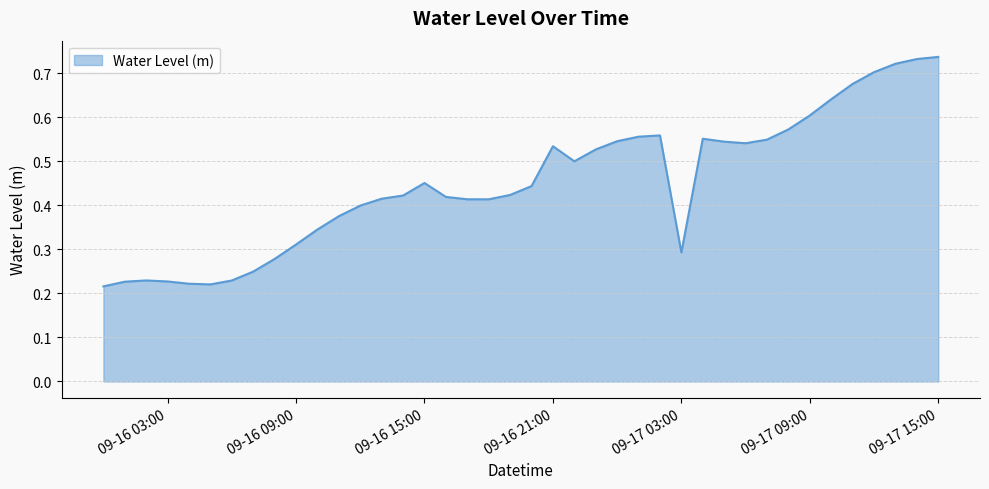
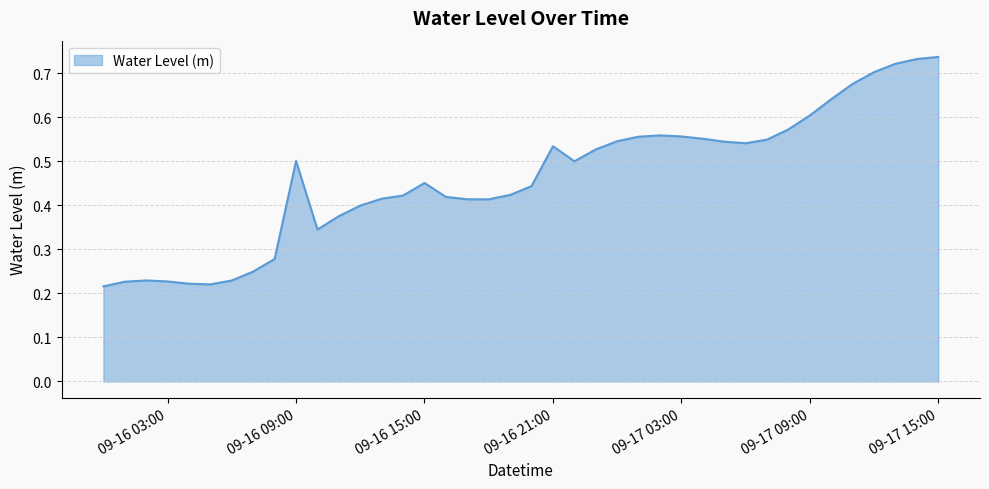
  {
    "09-16 03:00": 0.23,
-   "09-16 09:00": 0.31,
+   "09-16 09:00": 0.50,
    "09-16 15:00": 0.45,
    "09-16 21:00": 0.53,
-   "09-17 03:00": 0.29,
+   "09-17 03:00": 0.56,
    "09-17 09:00": 0.60,
    "09-17 15:00": 0.74
  }
